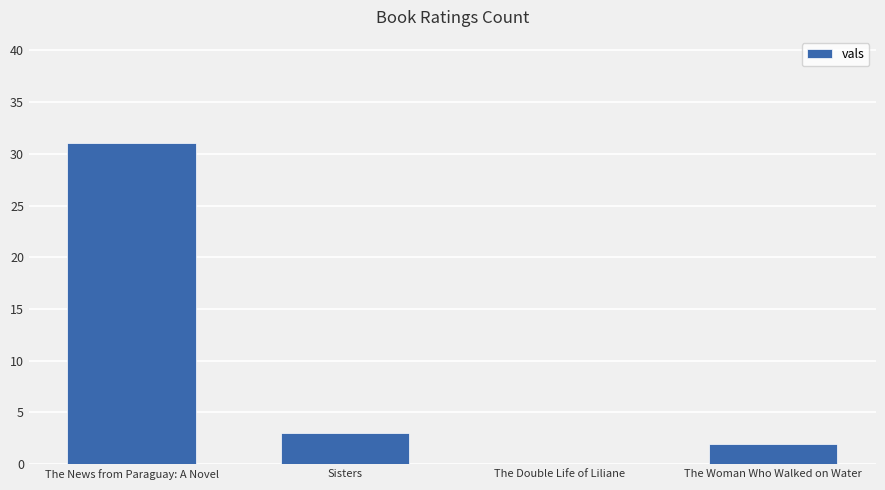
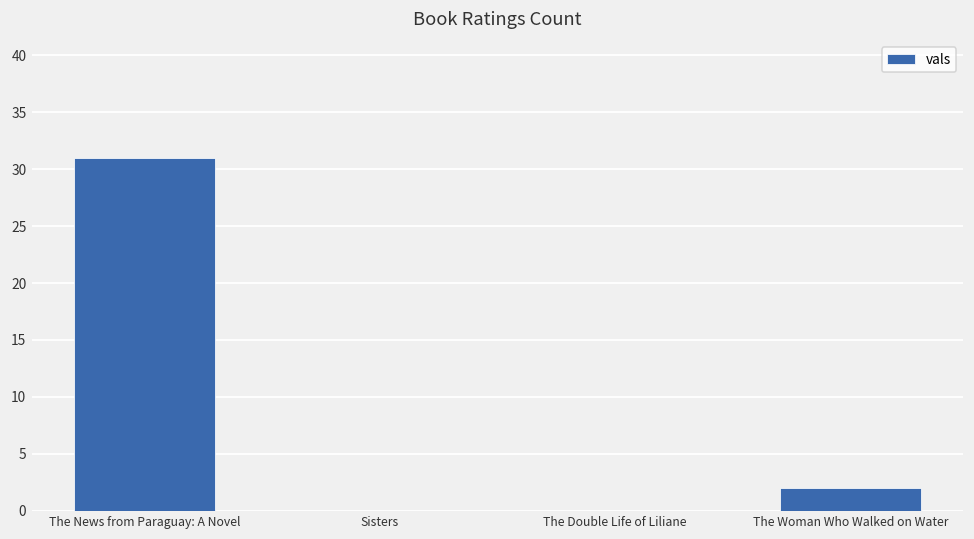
  {
    "The News from Paraguay: A Novel": 31,
-   "Sisters": 3,
+   "Sisters": 0,
    "The Double Life of Liliane": 0,
    "The Woman Who Walked on Water": 2
  }
